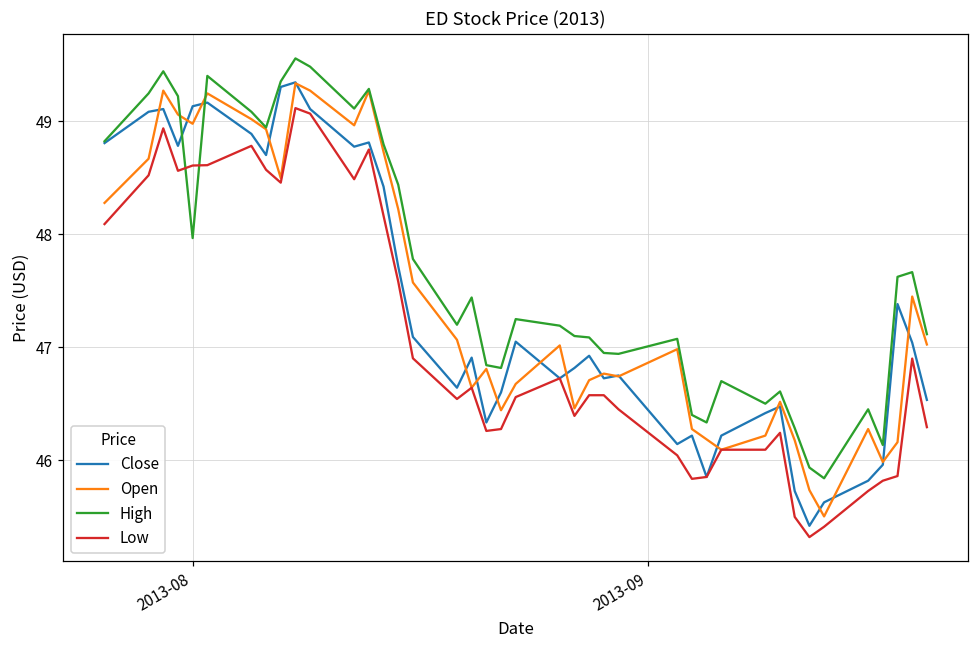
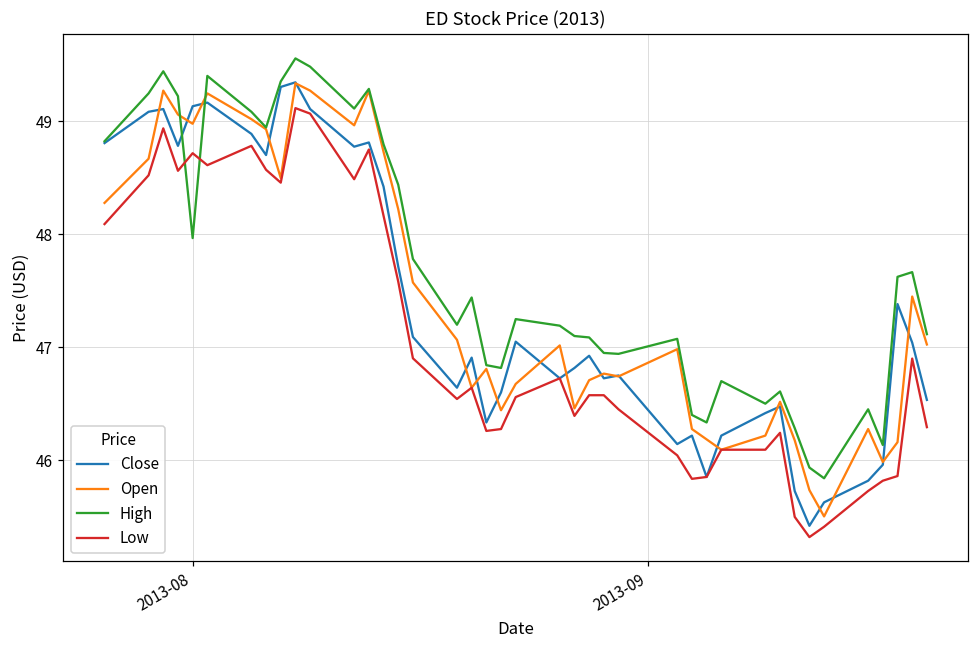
  {
    "Close": {
      "2013-08": 49.13
    },
    "Open": {
      "2013-08": 48.98
    },
    "High": {
      "2013-08": 47.97
    },
    "Low": {
-     "2013-08": 48.61
+     "2013-08": 48.72
    }
  }
